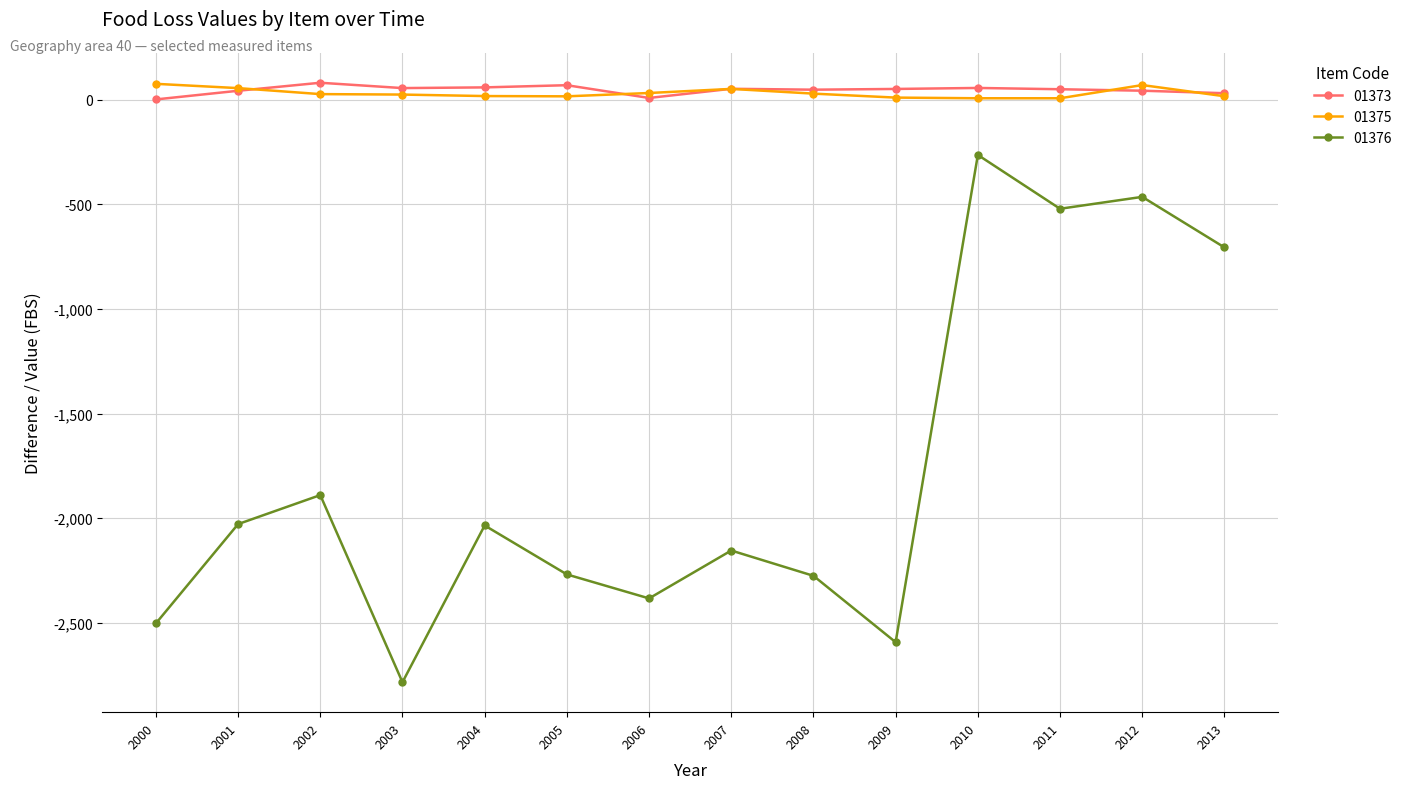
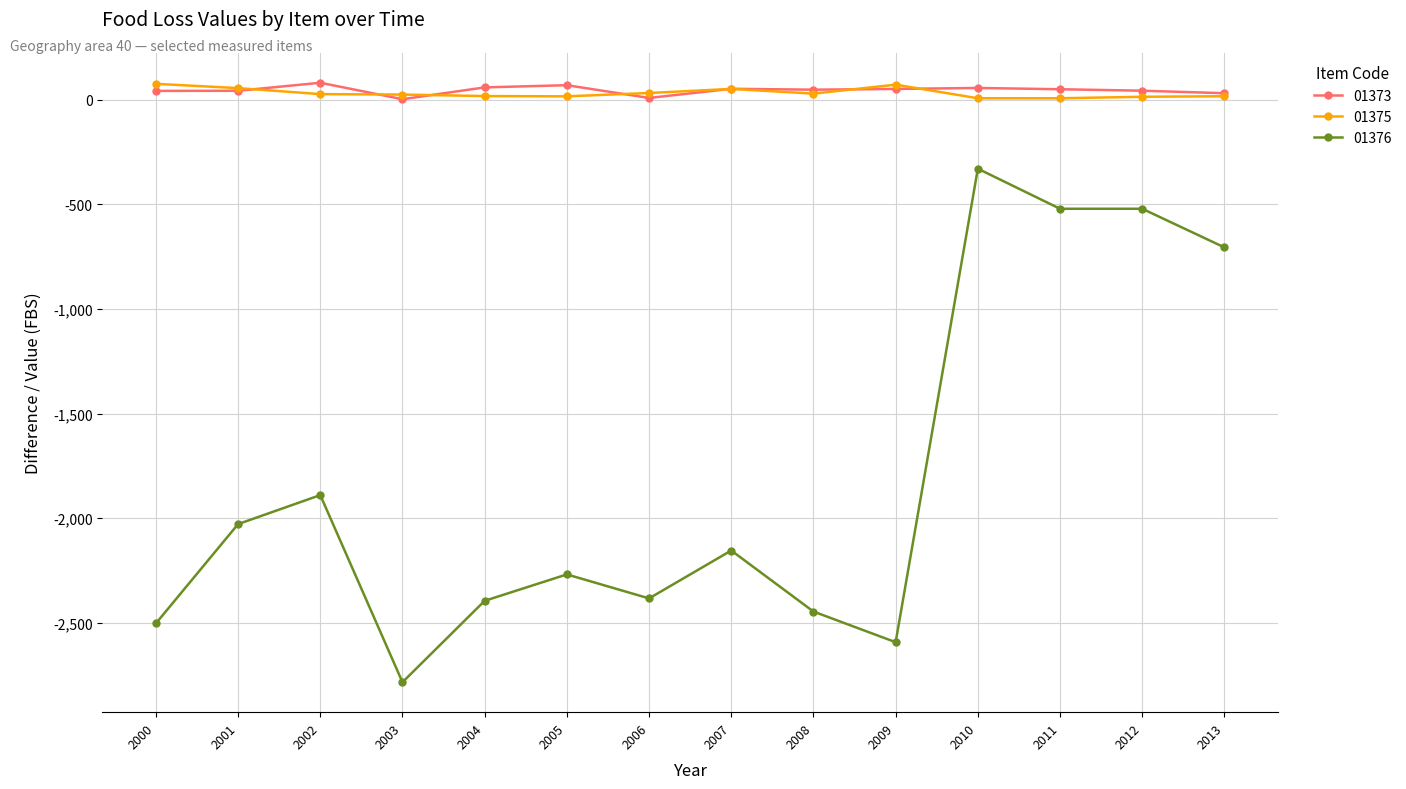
  {
    "01373": {
-     "2000": "0",
+     "2000": "40",
      "2001": "40",
      "2002": "80",
-     "2003": "60",
+     "2003": "0",
      "2004": "60",
      "2005": "70",
      "2006": "10",
      "2008": "50",
      "2009": "50",
      "2010": "60",
      "2011": "50",
      "2012": "40",
      "2013": "30"
    },
    "01375": {
      "2000": "80",
      "2001": "50",
      "2002": "30",
      "2003": "20",
      "2004": "20",
      "2005": "20",
      "2006": "30",
      "2008": "30",
-     "2009": "10",
+     "2009": "70",
      "2010": "10",
      "2011": "10",
-     "2012": "70",
+     "2012": "10",
      "2013": "20"
    },
    "01376": {
      "2000": "-2,500",
      "2001": "-2,030",
      "2002": "-1,890",
      "2003": "-2,780",
-     "2004": "-2,030",
+     "2004": "-2,390",
      "2005": "-2,270",
      "2006": "-2,380",
      "2007": "-2,150",
-     "2008": "-2,280",
+     "2008": "-2,450",
      "2009": "-2,590",
-     "2010": "-260",
+     "2010": "-330",
      "2011": "-520",
-     "2012": "-460",
+     "2012": "-520",
      "2013": "-710"
    }
  }
